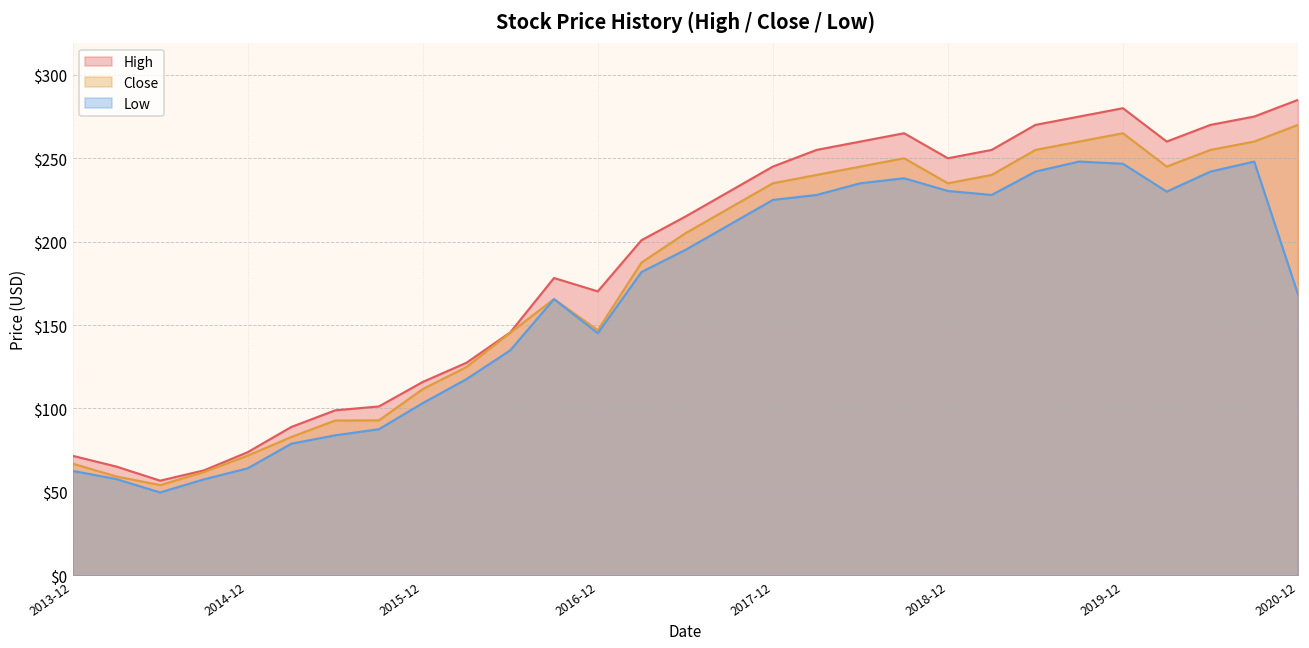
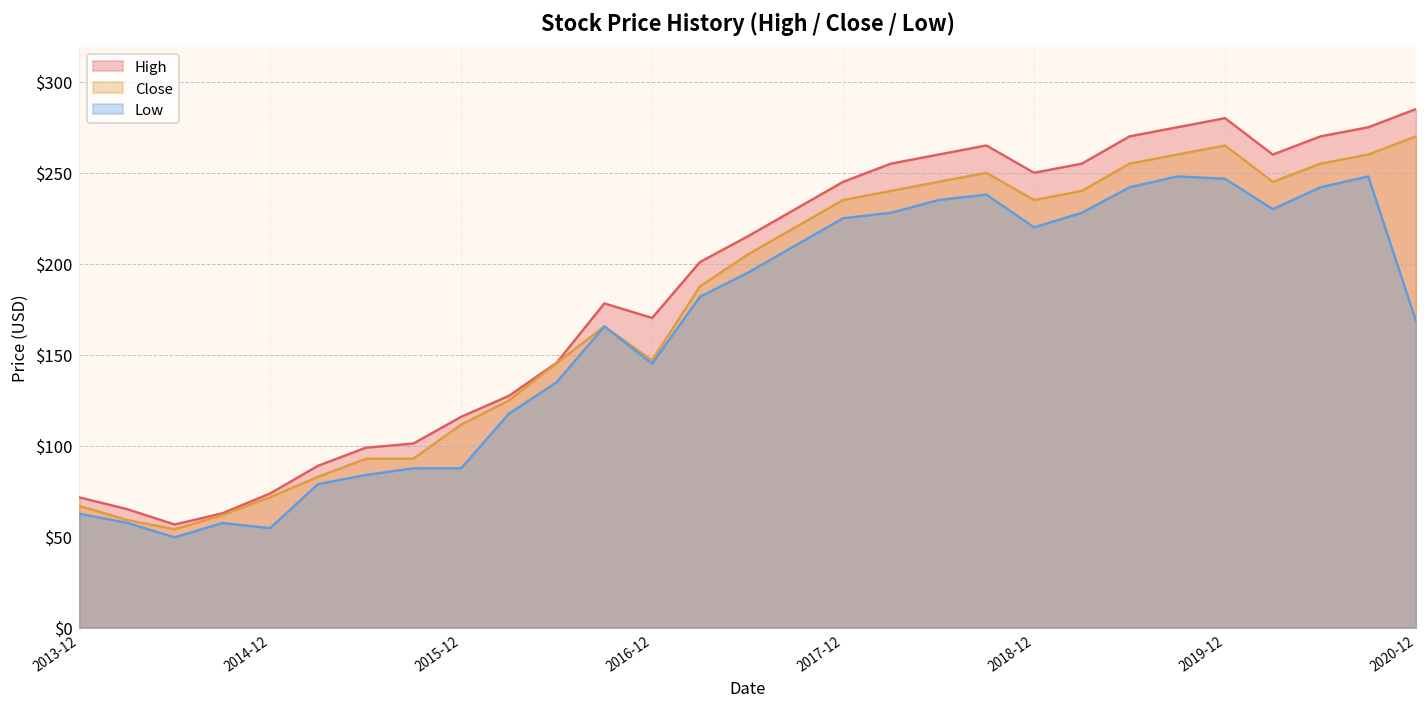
  {
    "Low": {
      "2013-12": "$63",
-     "2014-12": "$64",
-     "2015-12": "$103",
+     "2014-12": "$55",
+     "2015-12": "$88",
      "2016-12": "$145",
      "2017-12": "$225",
-     "2018-12": "$230",
+     "2018-12": "$220",
      "2019-12": "$247",
      "2020-12": "$168"
    }
  }
